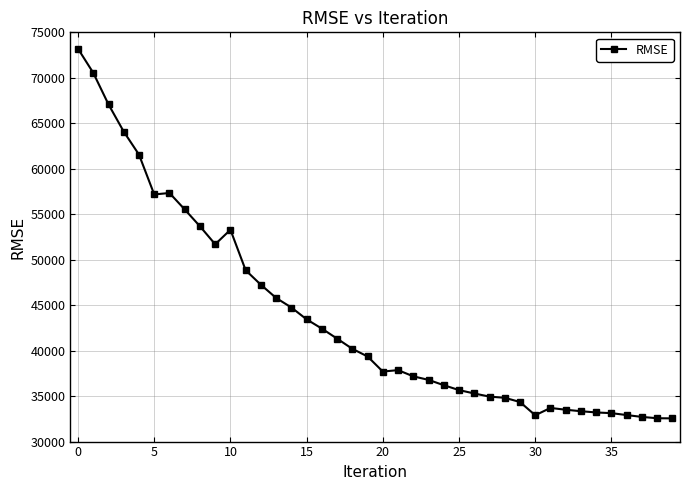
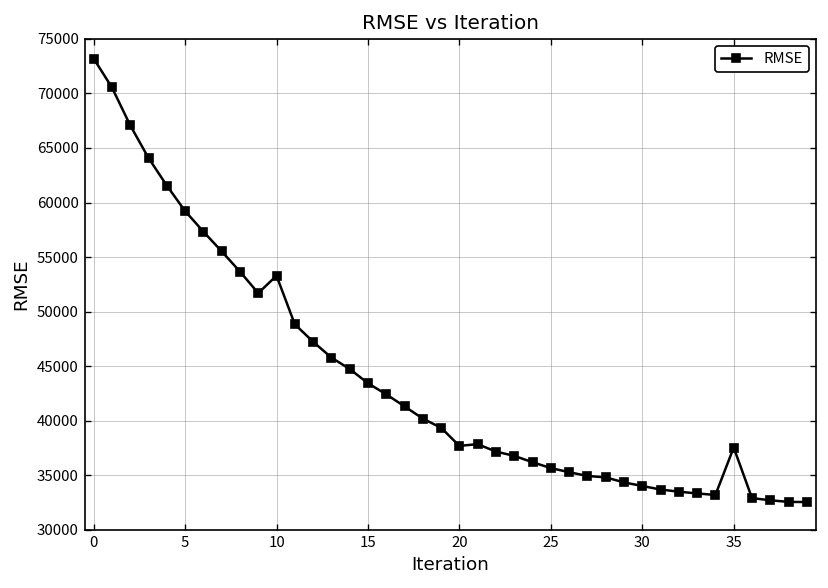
  {
    "0": 73000,
-   "5": 57000,
+   "5": 59000,
    "10": 53000,
    "15": 43000,
    "20": 38000,
    "25": 36000,
-   "30": 33000,
-   "35": 33000
+   "30": 34000,
+   "35": 38000
  }
